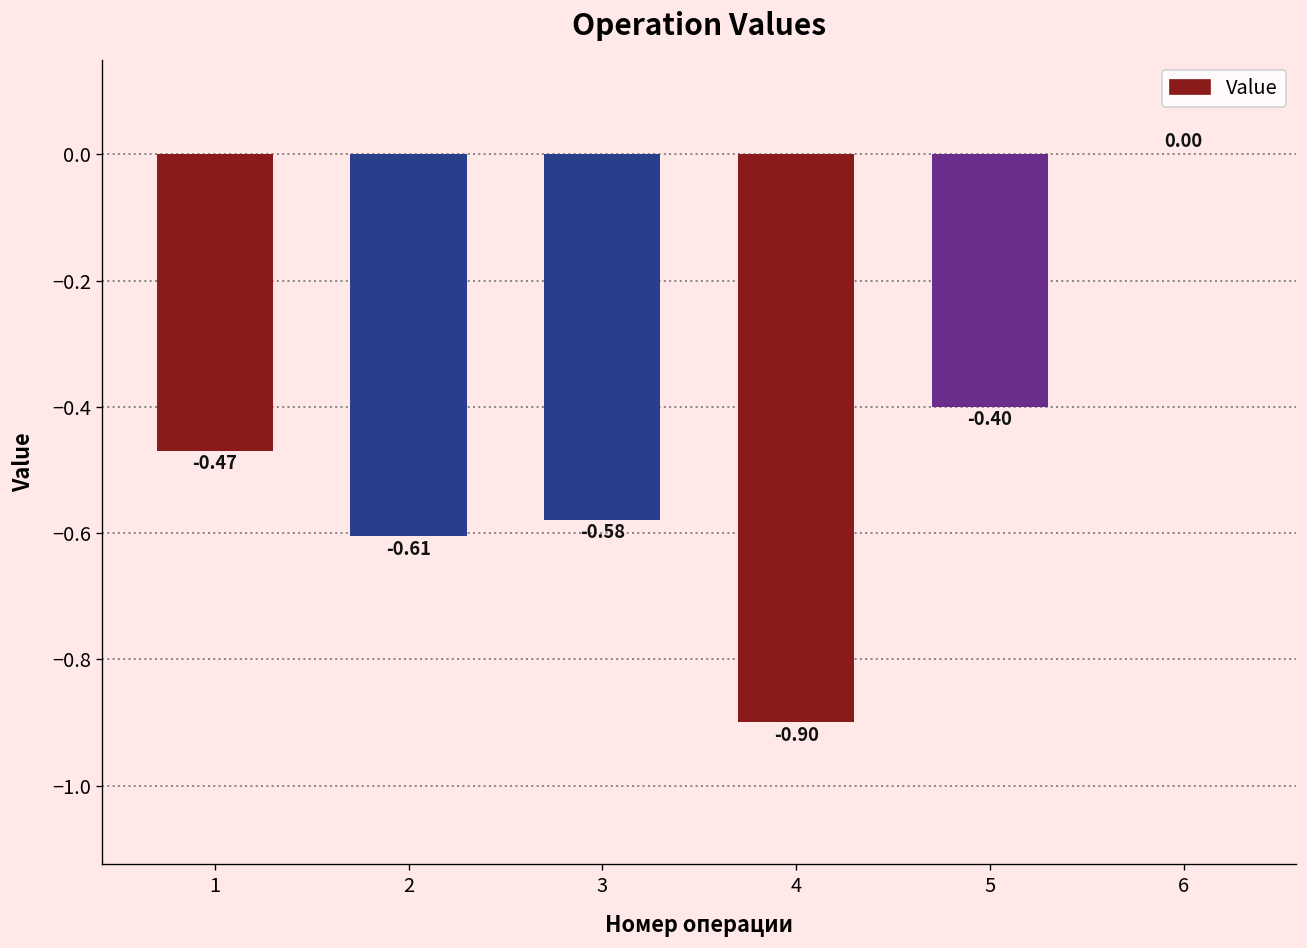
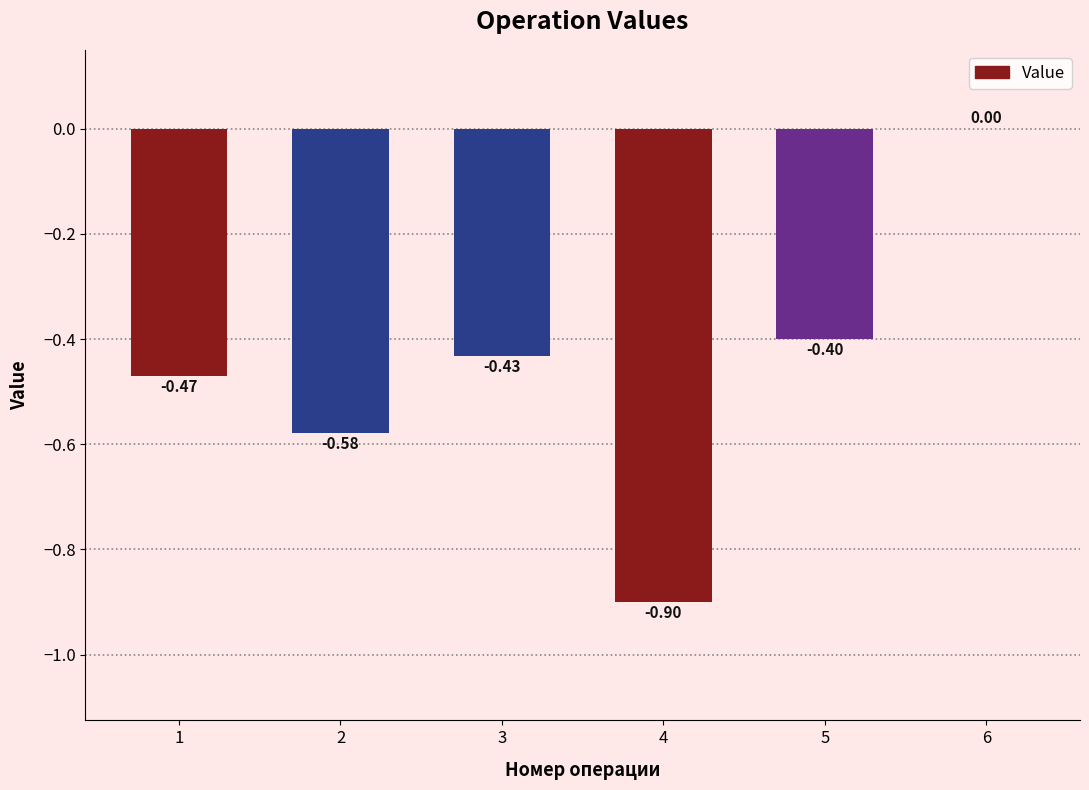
  {
    "1": -0.47,
-   "2": -0.61,
-   "3": -0.58,
+   "2": -0.58,
+   "3": -0.43,
    "4": -0.90,
    "5": -0.40,
    "6": 0.00
  }
